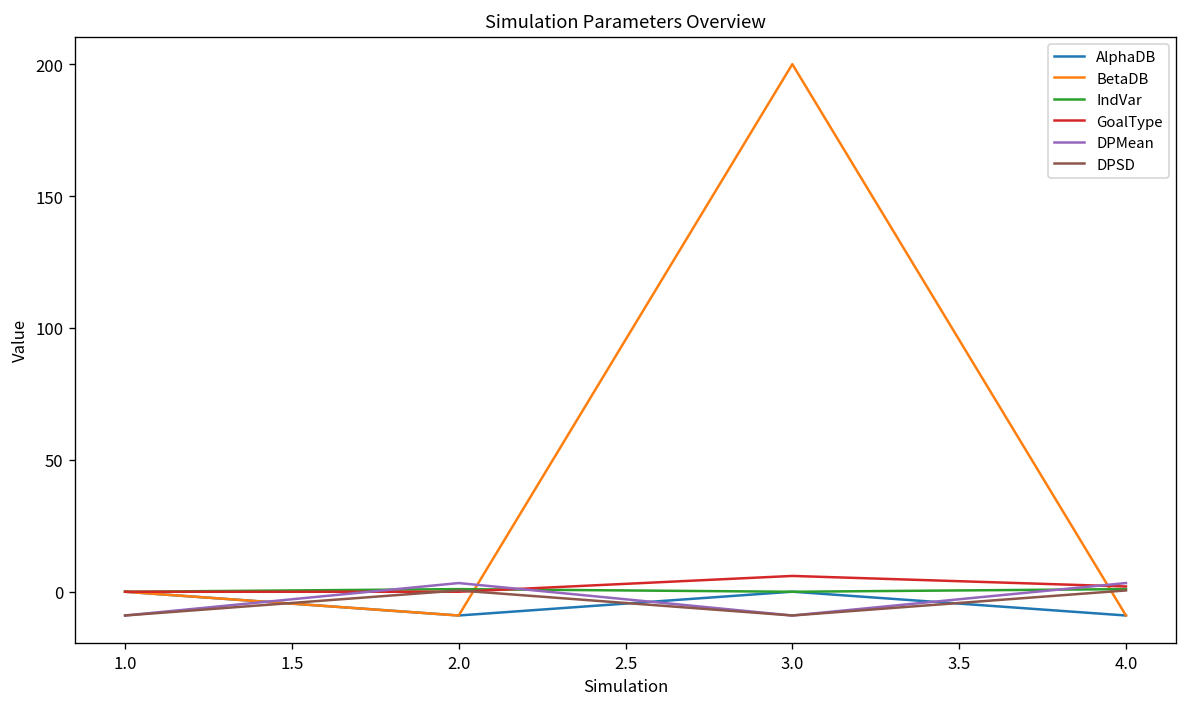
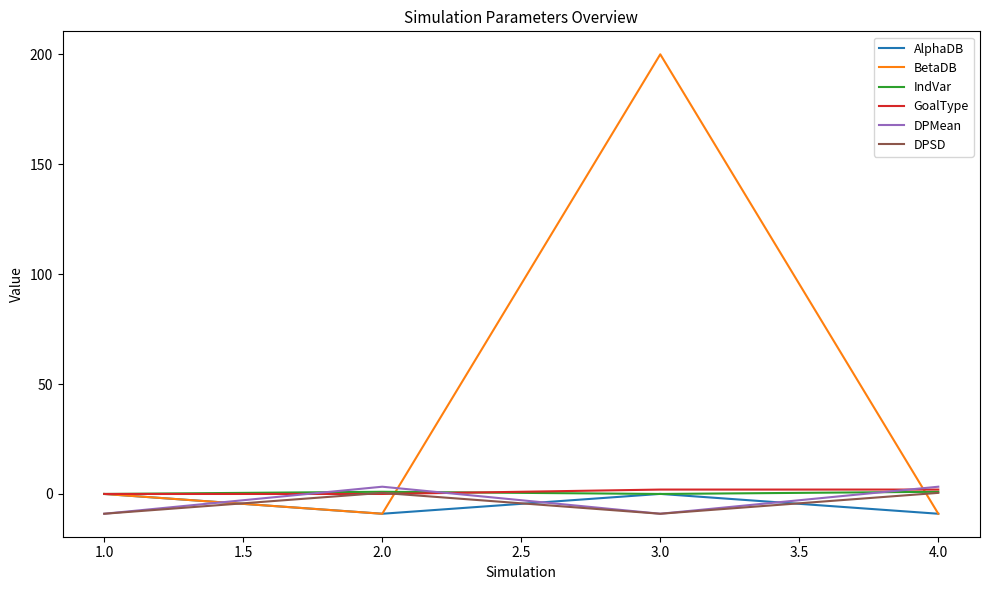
  {
    "BetaDB": {
      "3.0": 200
    },
    "GoalType": {
-     "3.0": 6
+     "3.0": 2
    },
    "DPMean": {
      "2.0": 3,
      "4.0": 3
    }
  }
